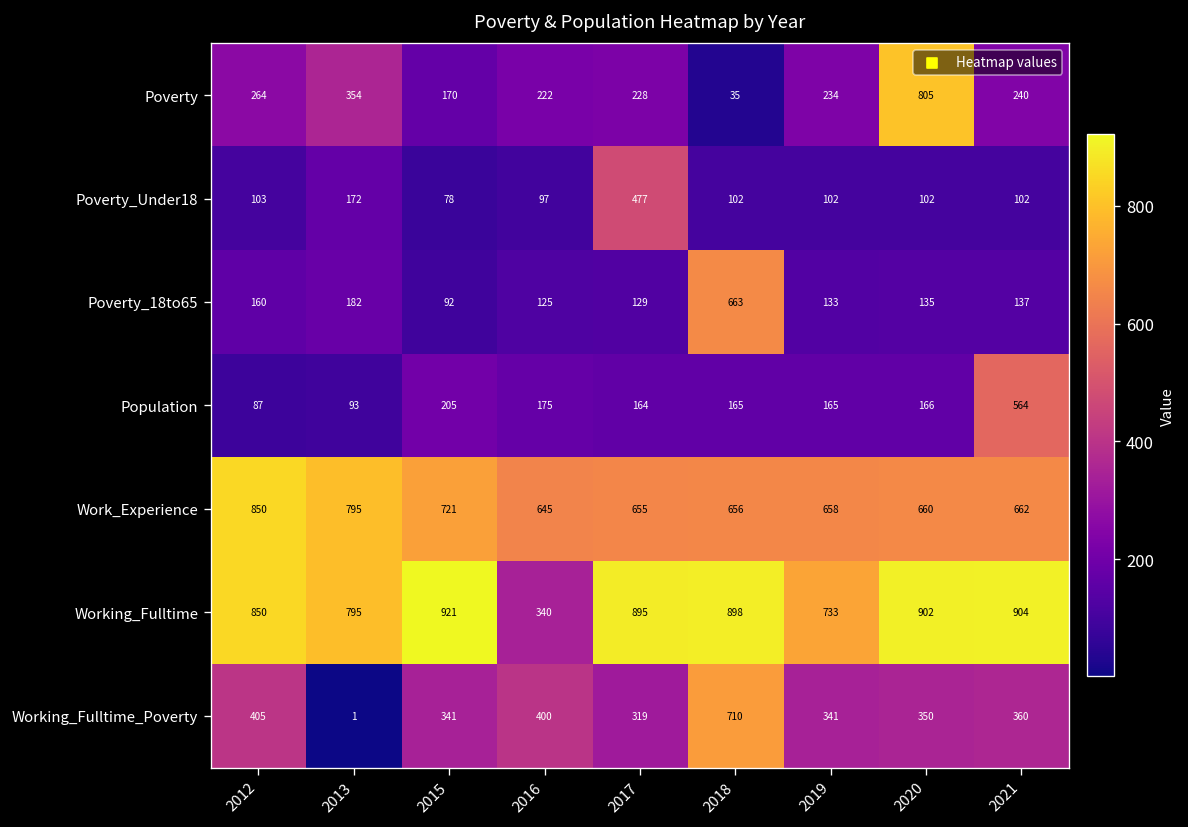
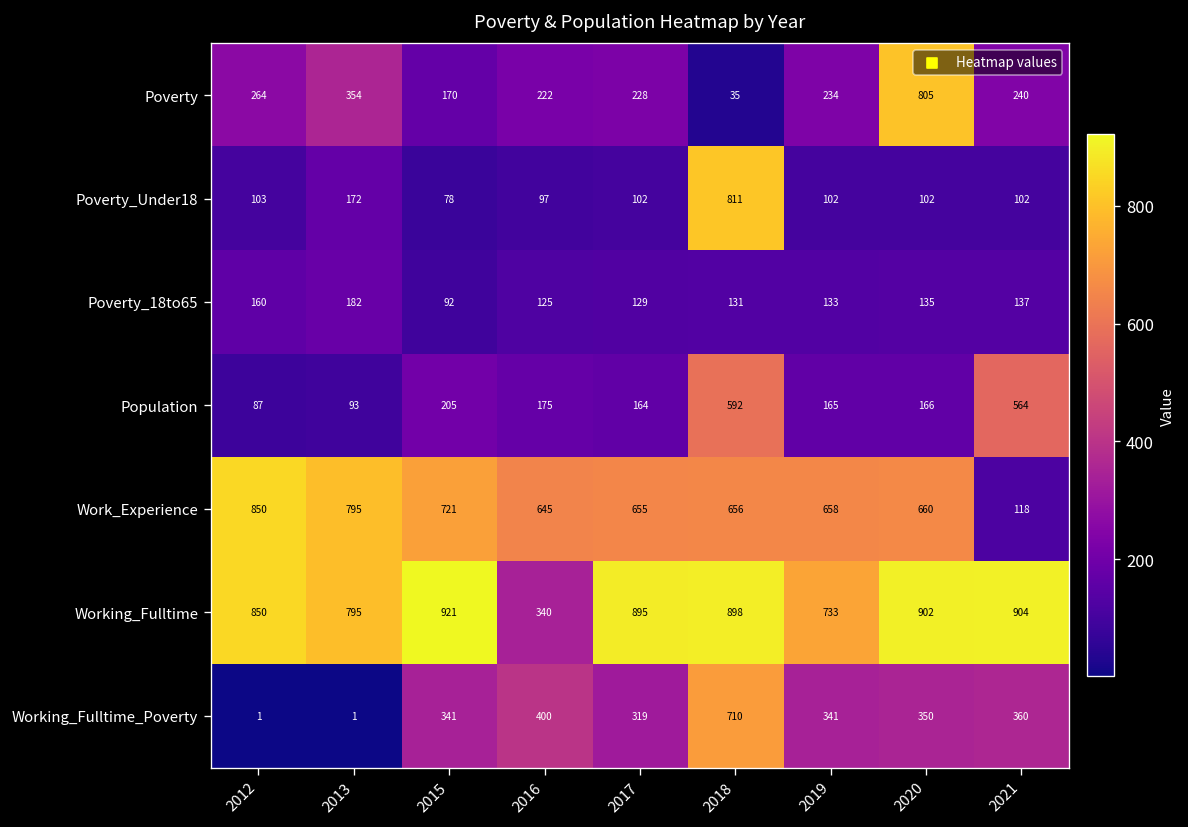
  {
    "Poverty": {
      "2012": 264,
      "2013": 354,
      "2015": 170,
      "2016": 222,
      "2017": 228,
      "2018": 35,
      "2019": 234,
      "2020": 805,
      "2021": 240
    },
    "Poverty_Under18": {
      "2012": 103,
      "2013": 172,
      "2015": 78,
      "2016": 97,
-     "2017": 477,
-     "2018": 102,
+     "2017": 102,
+     "2018": 811,
      "2019": 102,
      "2020": 102,
      "2021": 102
    },
    "Poverty_18to65": {
      "2012": 160,
      "2013": 182,
      "2015": 92,
      "2016": 125,
      "2017": 129,
-     "2018": 663,
+     "2018": 131,
      "2019": 133,
      "2020": 135,
      "2021": 137
    },
    "Population": {
      "2012": 87,
      "2013": 93,
      "2015": 205,
      "2016": 175,
      "2017": 164,
-     "2018": 165,
+     "2018": 592,
      "2019": 165,
      "2020": 166,
      "2021": 564
    },
    "Work_Experience": {
      "2012": 850,
      "2013": 795,
      "2015": 721,
      "2016": 645,
      "2017": 655,
      "2018": 656,
      "2019": 658,
      "2020": 660,
-     "2021": 662
+     "2021": 118
    },
    "Working_Fulltime": {
      "2012": 850,
      "2013": 795,
      "2015": 921,
      "2016": 340,
      "2017": 895,
      "2018": 898,
      "2019": 733,
      "2020": 902,
      "2021": 904
    },
    "Working_Fulltime_Poverty": {
-     "2012": 405,
+     "2012": 1,
      "2013": 1,
      "2015": 341,
      "2016": 400,
      "2017": 319,
      "2018": 710,
      "2019": 341,
      "2020": 350,
      "2021": 360
    }
  }
